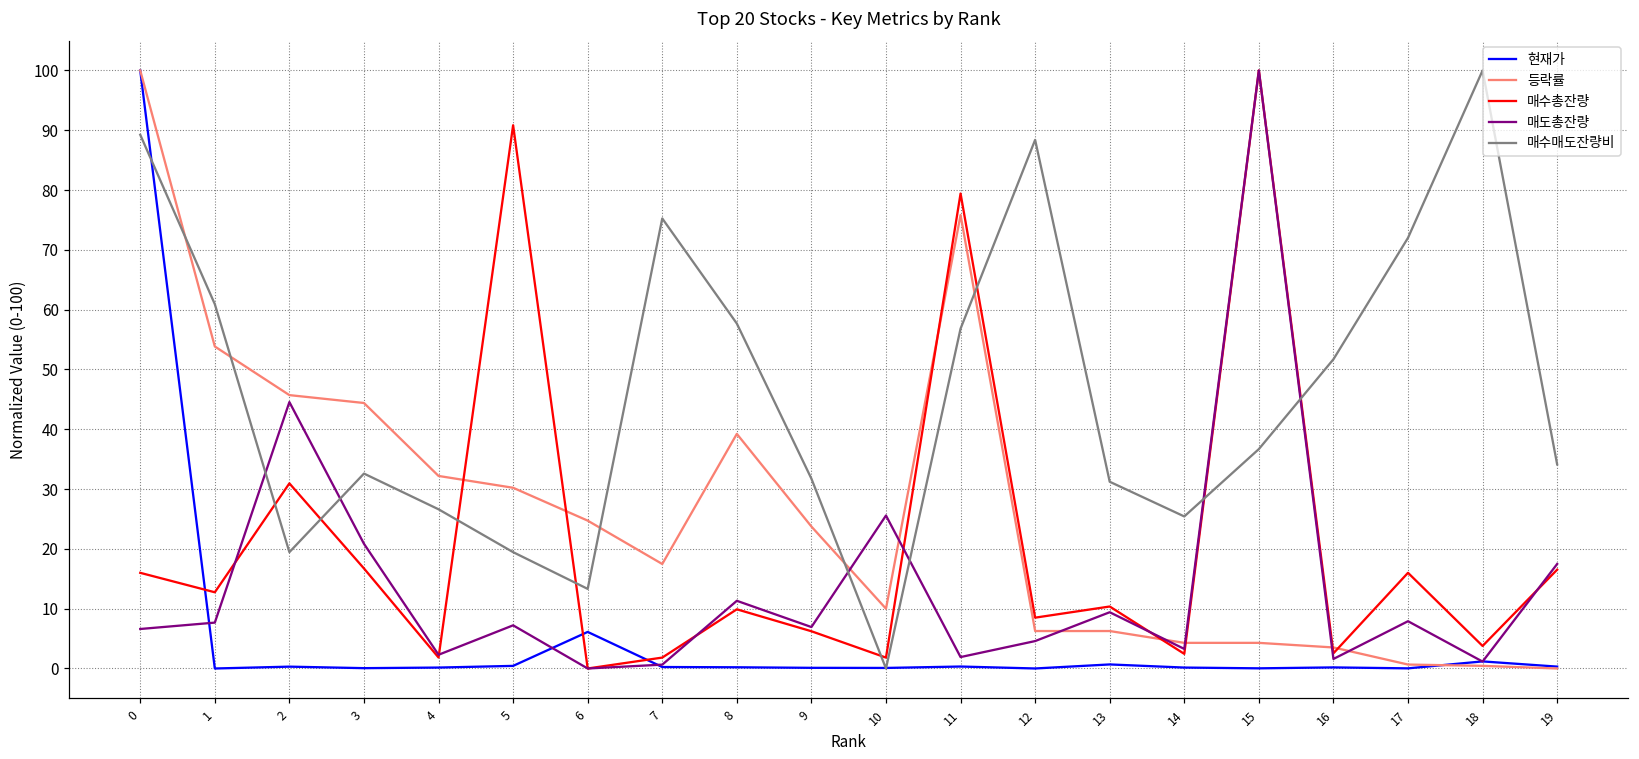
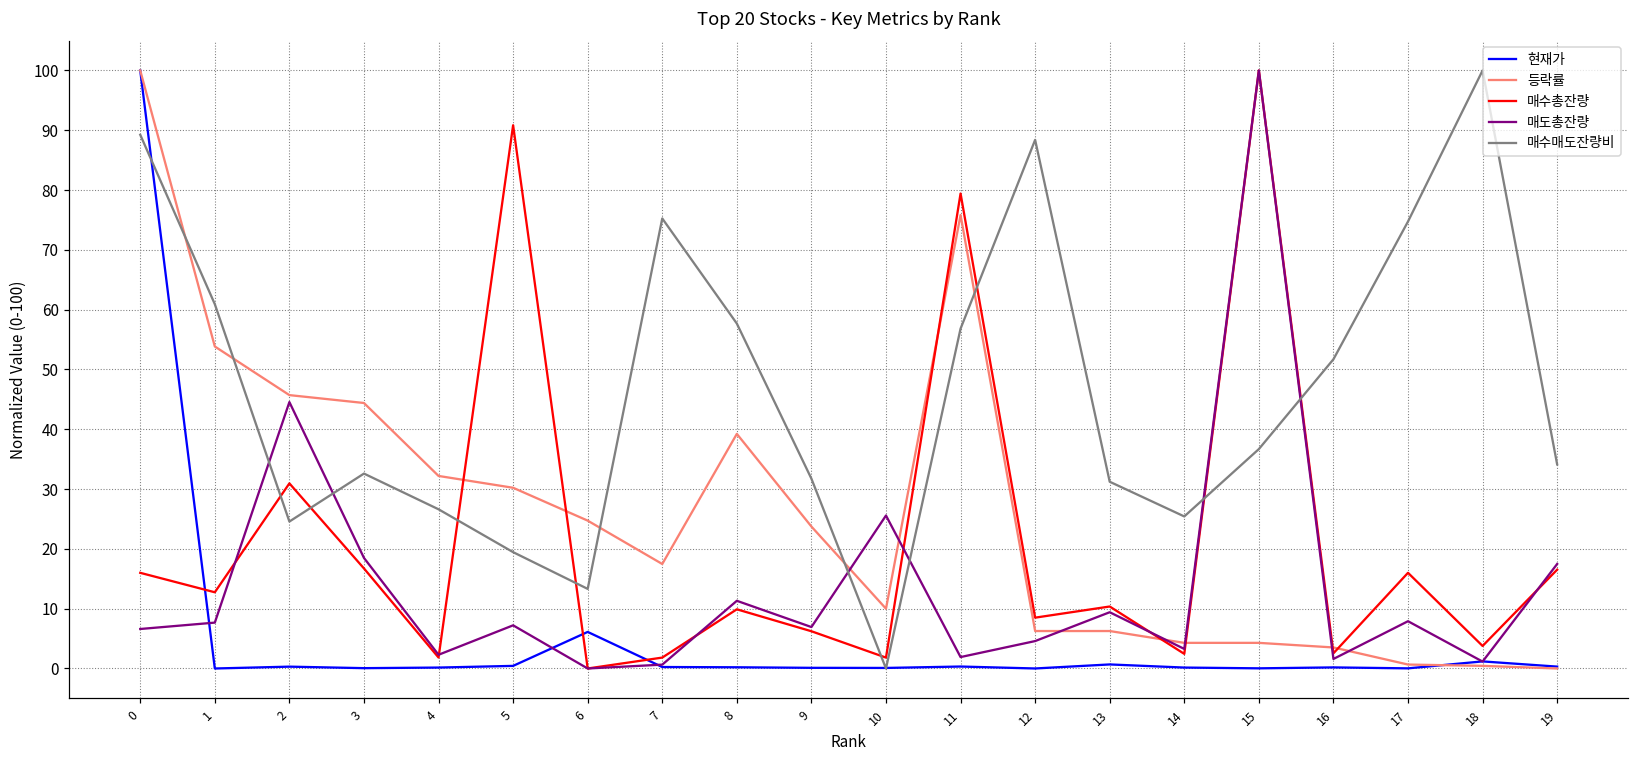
  {
    "현재가": {
      "1": 0,
      "2": 0,
      "3": 0,
      "4": 0,
      "5": 0,
      "6": 6,
      "8": 0,
      "9": 0,
      "11": 0,
      "12": 0,
      "13": 1,
      "14": 0,
      "15": 0,
      "16": 0,
      "17": 0
    },
    "등락률": {
      "1": 54,
      "2": 46,
      "3": 44,
      "4": 32,
      "5": 30,
      "6": 25,
      "7": 17,
      "8": 39,
      "9": 24,
      "10": 10,
      "11": 76,
      "12": 6,
      "13": 6,
      "14": 4,
      "15": 4,
      "16": 4,
      "17": 1,
      "18": 0
    },
    "매수총잔량": {
      "0": 16,
      "1": 13,
      "2": 31,
      "3": 17,
      "4": 2,
      "5": 91,
      "7": 2,
      "8": 10,
      "9": 6,
      "10": 2,
      "11": 79,
      "12": 9,
      "13": 10,
      "14": 2,
      "16": 3,
      "17": 16,
      "18": 4,
      "19": 17
    },
    "매도총잔량": {
      "0": 7,
      "1": 8,
      "2": 45,
-     "3": 21,
+     "3": 18,
      "4": 2,
      "5": 7,
      "8": 11,
      "9": 7,
      "10": 26,
      "11": 2,
      "12": 5,
      "13": 9,
      "14": 3,
      "16": 2,
      "17": 8,
      "19": 17
    },
    "매수매도잔량비": {
      "0": 89,
      "1": 61,
-     "2": 19,
+     "2": 25,
      "3": 33,
      "4": 27,
      "5": 19,
      "6": 13,
      "7": 75,
      "8": 58,
      "9": 32,
      "11": 57,
      "12": 88,
      "13": 31,
      "14": 25,
      "15": 37,
      "16": 52,
-     "17": 72,
+     "17": 75,
      "18": 100,
      "19": 34
    }
  }
